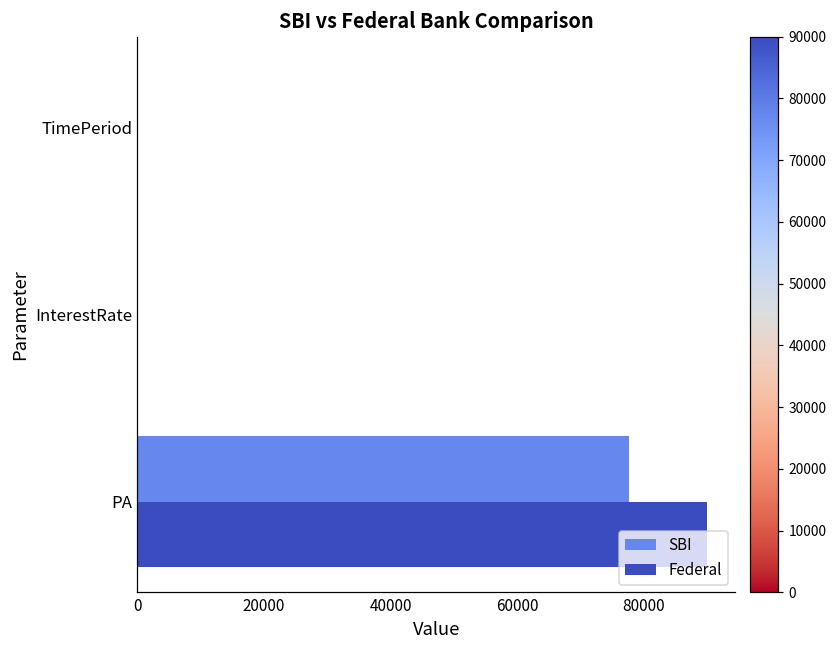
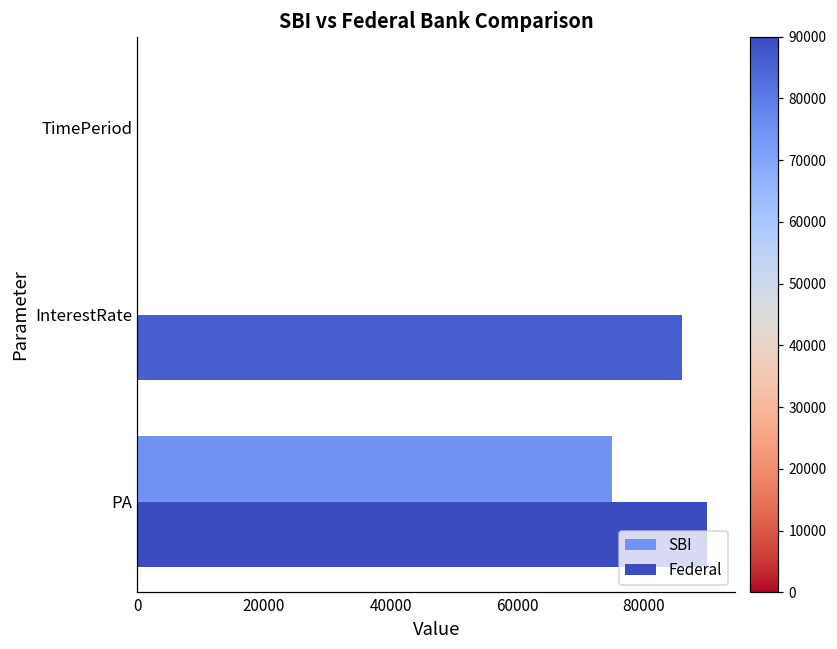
  {
    "SBI": {
-     "PA": 78000
+     "PA": 75000
    },
    "Federal": {
-     "InterestRate": 0
+     "InterestRate": 86000
    }
  }
